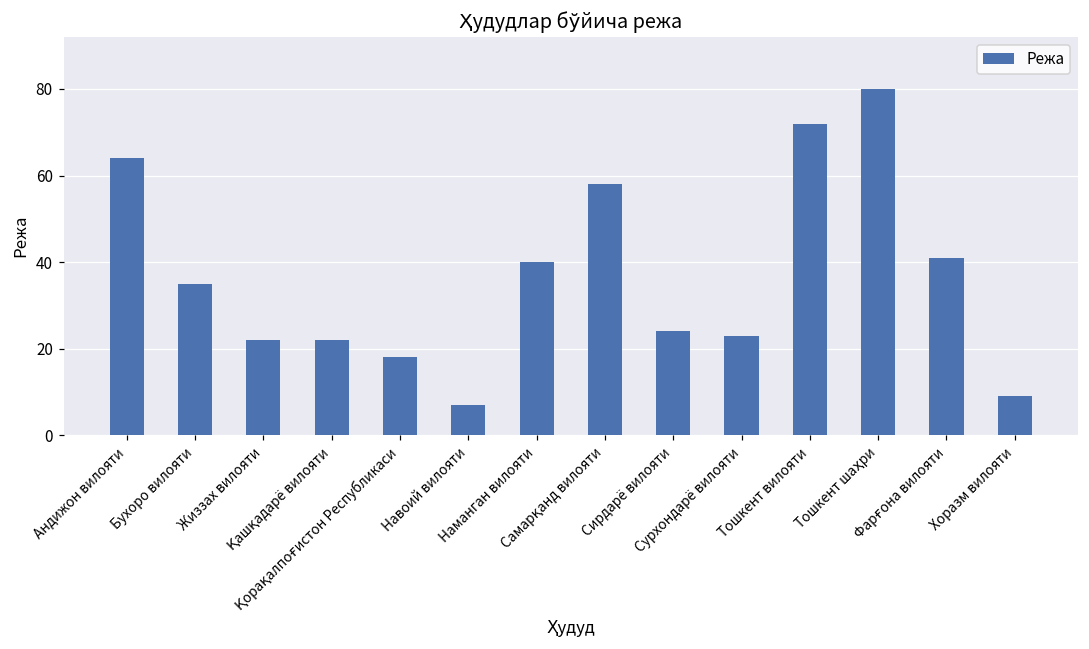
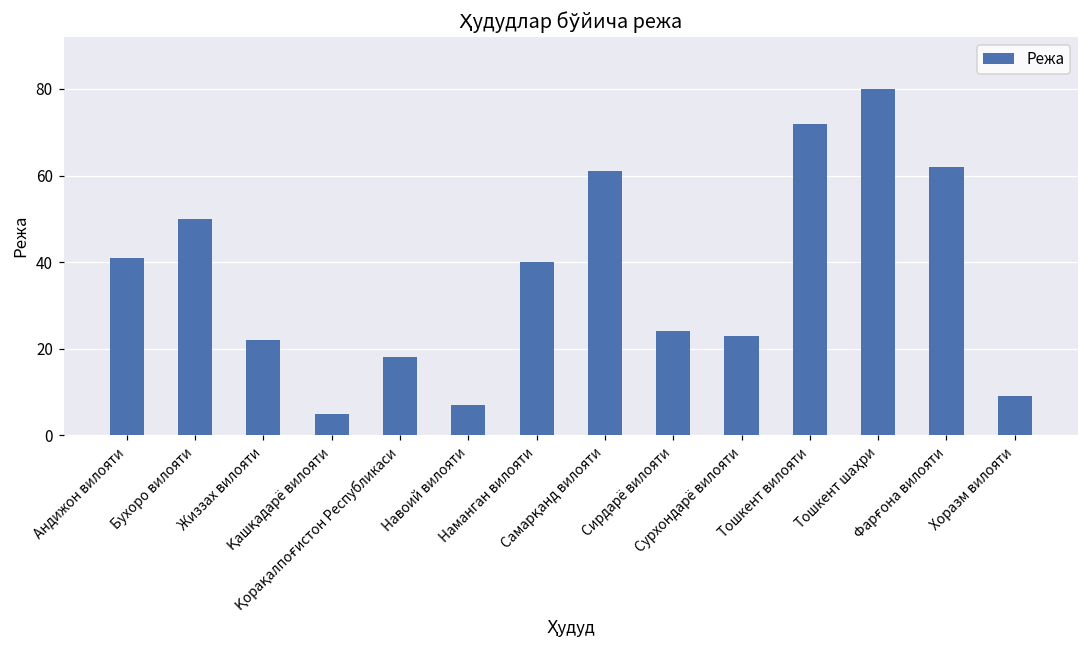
  {
-   "Андижон вилояти": 64,
-   "Бухоро вилояти": 35,
+   "Андижон вилояти": 41,
+   "Бухоро вилояти": 50,
    "Жиззах вилояти": 22,
-   "Қашқадарё вилояти": 22,
+   "Қашқадарё вилояти": 5,
    "Қорақалпоғистон Республикаси": 18,
    "Навоий вилояти": 7,
    "Наманган вилояти": 40,
-   "Самарқанд вилояти": 58,
+   "Самарқанд вилояти": 61,
    "Сирдарё вилояти": 24,
    "Сурхондарё вилояти": 23,
    "Тошкент вилояти": 72,
    "Тошкент шаҳри": 80,
-   "Фарғона вилояти": 41,
+   "Фарғона вилояти": 62,
    "Хоразм вилояти": 9
  }
